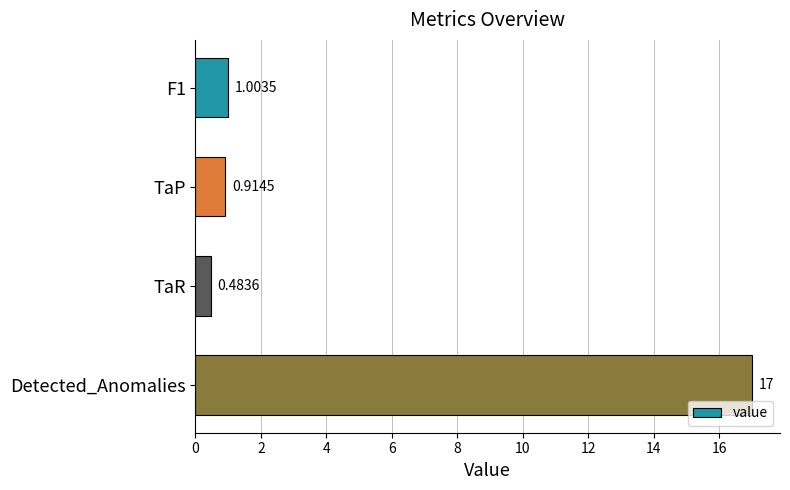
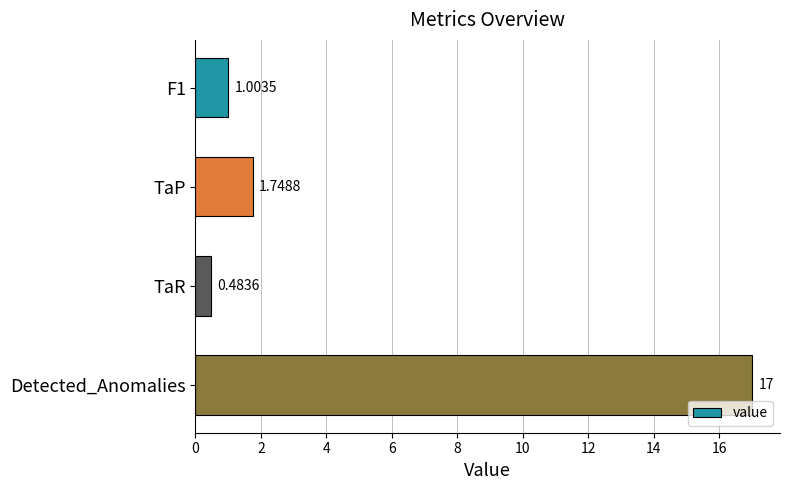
  {
    "F1": 1.0035,
-   "TaP": 0.9145,
+   "TaP": 1.7488,
    "TaR": 0.4836,
    "Detected_Anomalies": 17
  }
